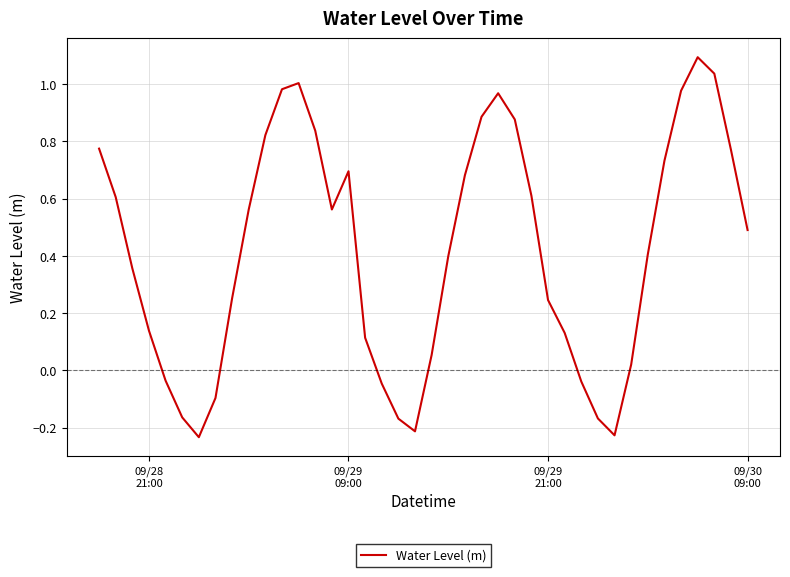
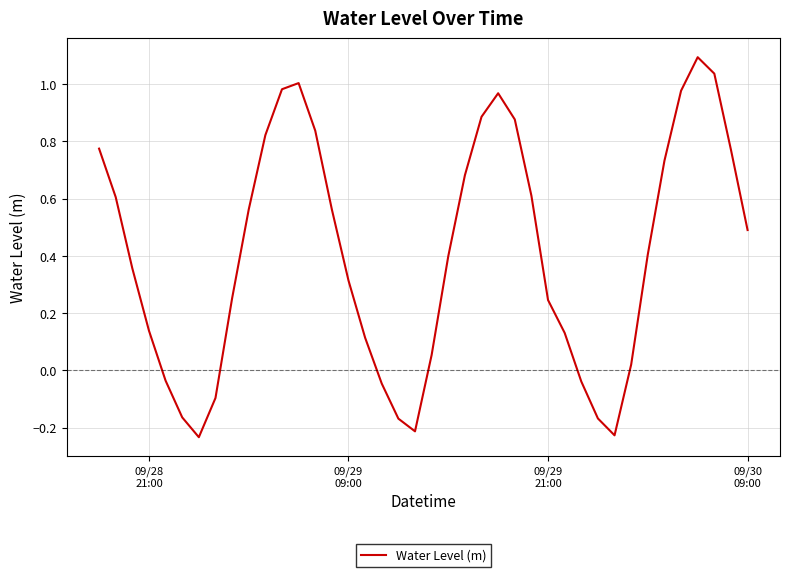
  {
    "09/28 21:00": 0.14,
-   "09/29 09:00": 0.70,
+   "09/29 09:00": 0.31,
    "09/29 21:00": 0.25,
    "09/30 09:00": 0.49
  }
